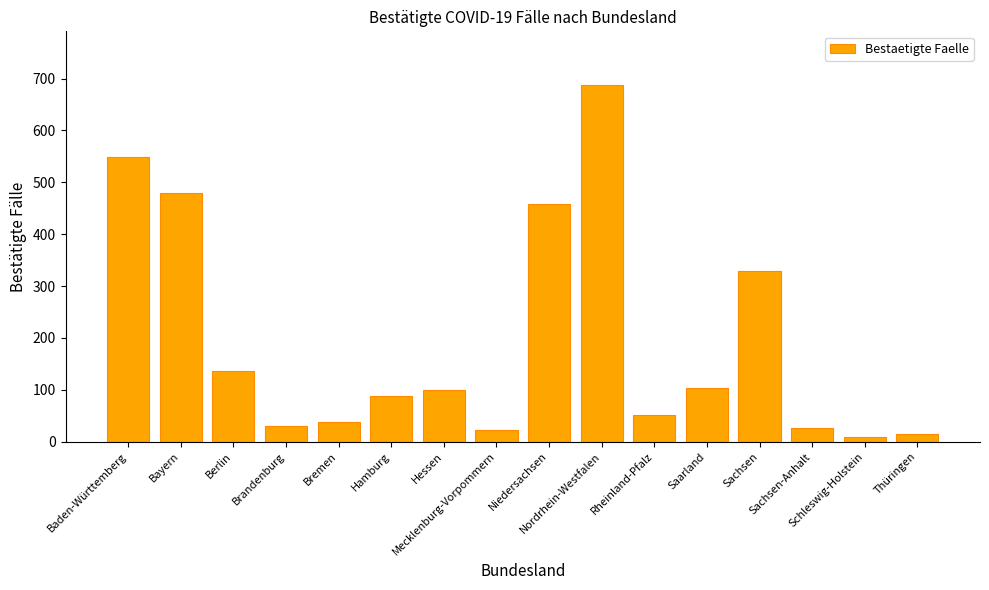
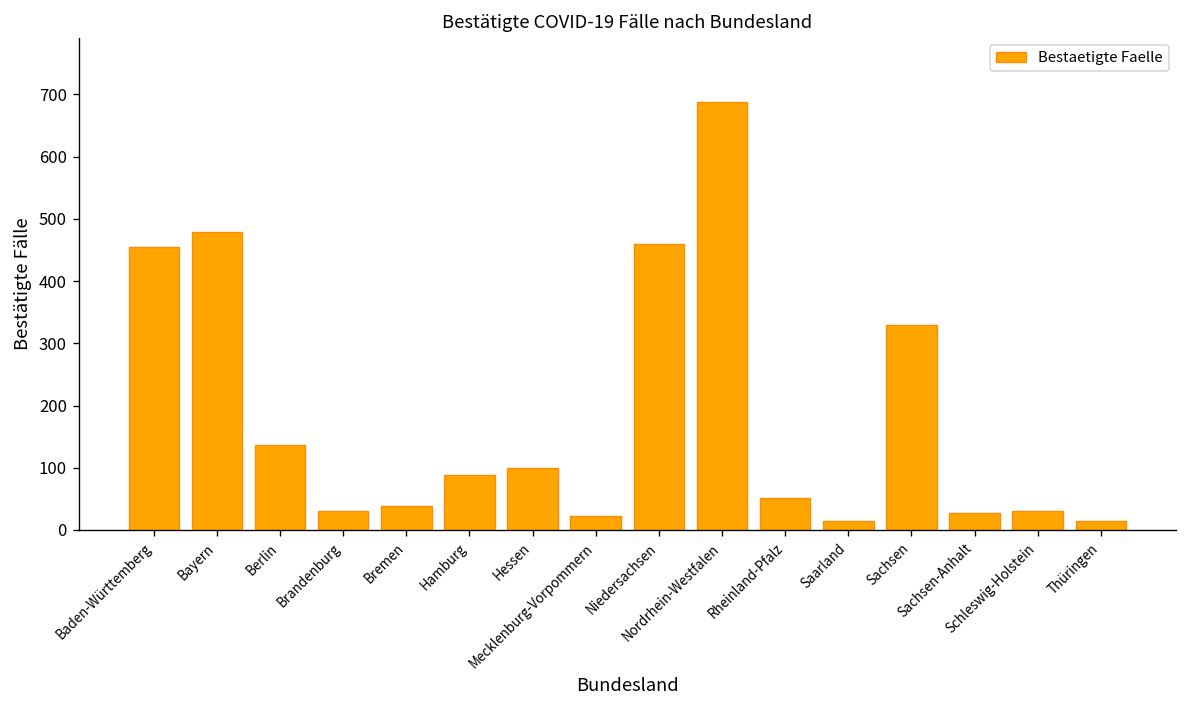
  {
-   "Baden-Württemberg": 550,
+   "Baden-Württemberg": 450,
    "Bayern": 480,
    "Berlin": 140,
    "Brandenburg": 30,
    "Bremen": 40,
    "Hamburg": 90,
    "Hessen": 100,
    "Mecklenburg-Vorpommern": 20,
    "Niedersachsen": 460,
    "Nordrhein-Westfalen": 690,
    "Rheinland-Pfalz": 50,
-   "Saarland": 100,
+   "Saarland": 10,
    "Sachsen": 330,
    "Sachsen-Anhalt": 30,
-   "Schleswig-Holstein": 10,
+   "Schleswig-Holstein": 30,
    "Thüringen": 10
  }
